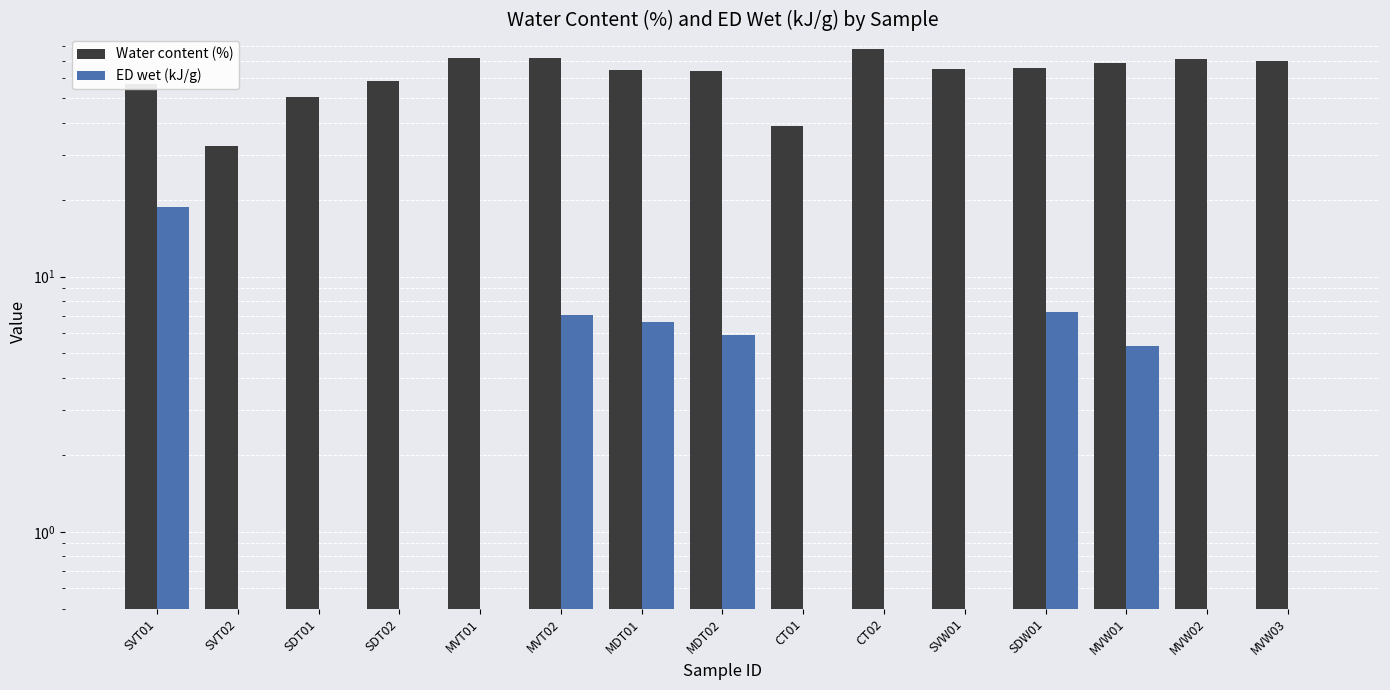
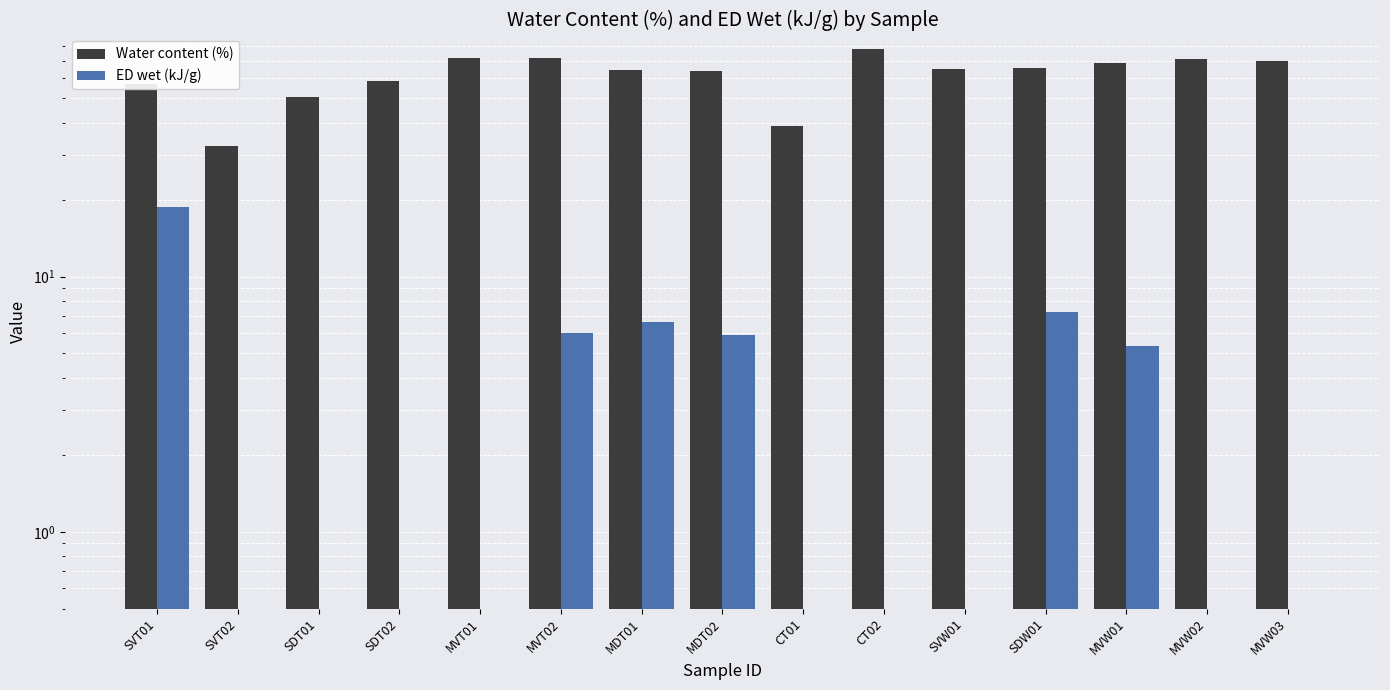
  {
    "Water content (%)": {
      "SVT02": 33,
      "SDT01": 51,
      "SDT02": 59,
      "MVT01": 72,
      "MVT02": 72,
      "MDT01": 65,
      "MDT02": 64,
      "CT01": 39,
      "CT02": 78,
      "SVW01": 65,
      "SDW01": 66,
      "MVW01": 69,
      "MVW02": 71,
      "MVW03": 70
    },
    "ED wet (kJ/g)": {
      "SVT01": 19,
-     "MVT02": 7.1,
+     "MVT02": 6.0,
      "MDT01": 6.7,
      "MDT02": 5.9,
      "SDW01": 7.3,
      "MVW01": 5.3
    }
  }
